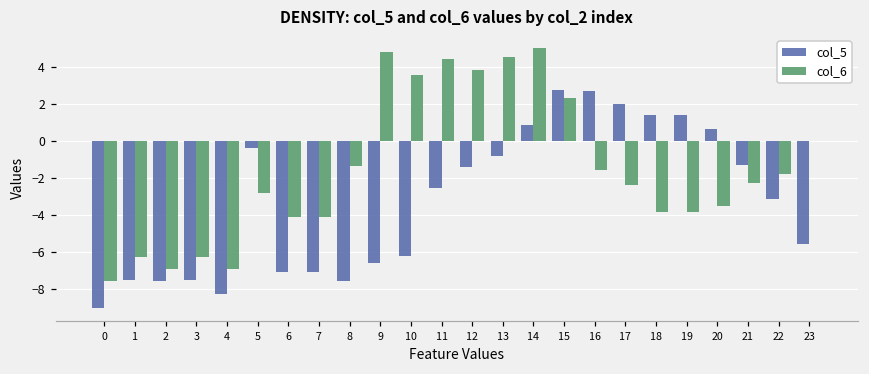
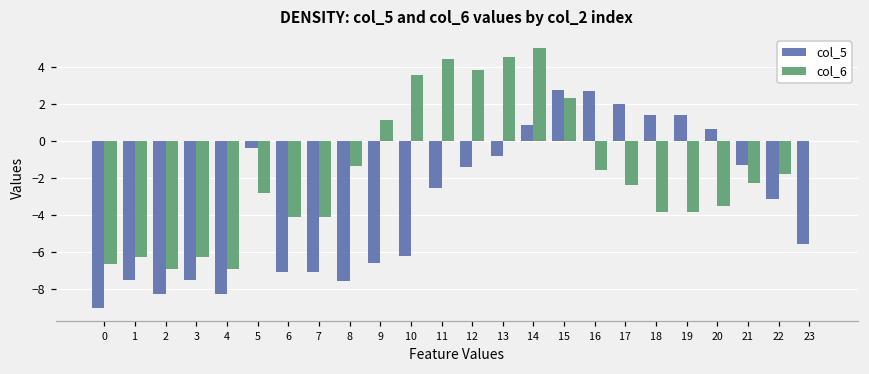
  {
    "col_5": {
      "0": -9.0,
      "1": -7.5,
-     "2": -7.6,
+     "2": -8.3,
      "3": -7.5,
      "4": -8.3,
      "5": -0.4,
      "6": -7.1,
      "7": -7.1,
      "8": -7.6,
      "9": -6.6,
      "10": -6.2,
      "11": -2.6,
      "12": -1.4,
      "13": -0.8,
      "14": 0.9,
      "15": 2.8,
      "16": 2.7,
      "17": 2.0,
      "18": 1.4,
      "19": 1.4,
      "20": 0.6,
      "21": -1.3,
      "22": -3.1,
      "23": -5.6
    },
    "col_6": {
-     "0": -7.6,
+     "0": -6.6,
      "1": -6.3,
      "2": -6.9,
      "3": -6.3,
      "4": -6.9,
      "5": -2.8,
      "6": -4.1,
      "7": -4.1,
      "8": -1.3,
-     "9": 4.8,
+     "9": 1.2,
      "10": 3.6,
      "11": 4.4,
      "12": 3.9,
      "13": 4.5,
      "14": 5.0,
      "15": 2.3,
      "16": -1.6,
      "17": -2.4,
      "18": -3.9,
      "19": -3.9,
      "20": -3.5,
      "21": -2.3,
      "22": -1.8,
      "23": 0.0
    }
  }
